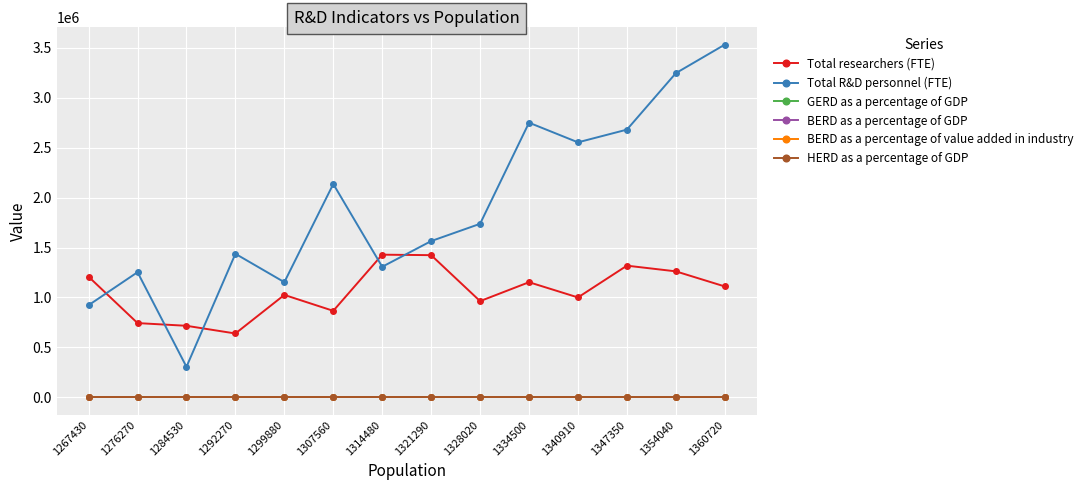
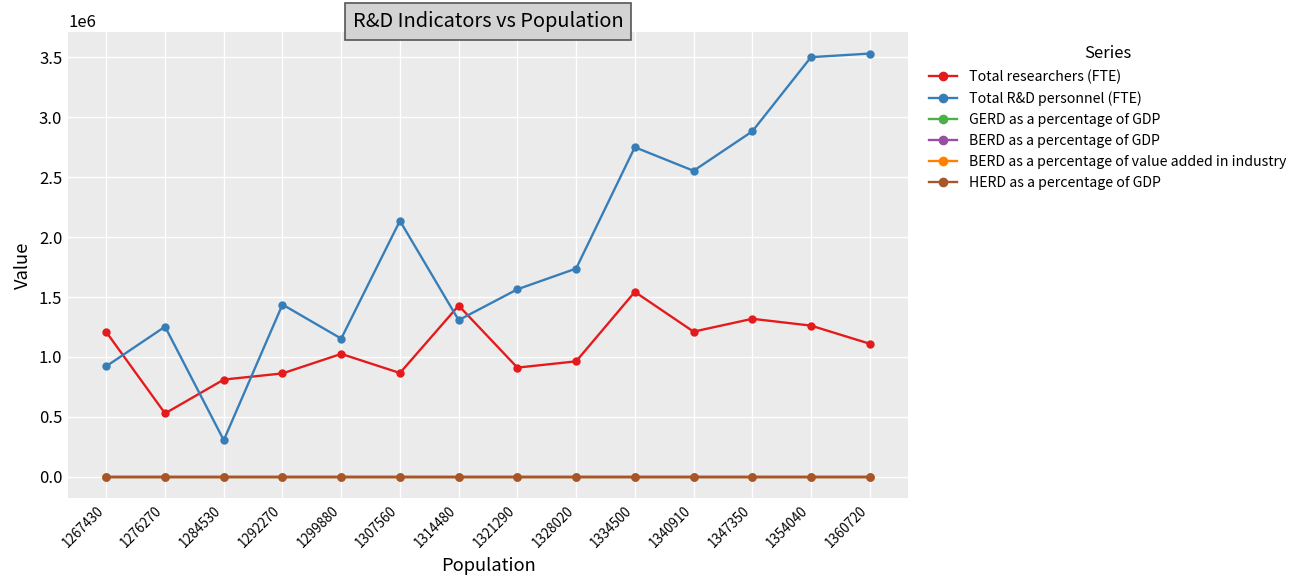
  {
    "Total researchers (FTE)": {
      "1267430": 1200000,
-     "1276270": 700000,
-     "1284530": 700000,
-     "1292270": 600000,
+     "1276270": 500000,
+     "1284530": 800000,
+     "1292270": 900000,
      "1299880": 1000000,
      "1307560": 900000,
      "1314480": 1400000,
-     "1321290": 1400000,
+     "1321290": 900000,
      "1328020": 1000000,
-     "1334500": 1200000,
-     "1340910": 1000000,
+     "1334500": 1500000,
+     "1340910": 1200000,
      "1347350": 1300000,
      "1354040": 1300000,
      "1360720": 1100000
    },
    "Total R&D personnel (FTE)": {
      "1267430": 900000,
      "1276270": 1300000,
      "1284530": 300000,
      "1292270": 1400000,
      "1299880": 1200000,
      "1307560": 2100000,
      "1314480": 1300000,
      "1321290": 1600000,
      "1328020": 1700000,
      "1334500": 2800000,
      "1340910": 2600000,
-     "1347350": 2700000,
-     "1354040": 3200000,
+     "1347350": 2900000,
+     "1354040": 3500000,
      "1360720": 3500000
    },
    "HERD as a percentage of GDP": {
      "1267430": 0,
      "1276270": 0,
      "1284530": 0,
      "1292270": 0,
      "1299880": 0,
      "1307560": 0,
      "1314480": 0,
      "1321290": 0,
      "1328020": 0,
      "1334500": 0,
      "1340910": 0,
      "1347350": 0,
      "1354040": 0,
      "1360720": 0
    }
  }
